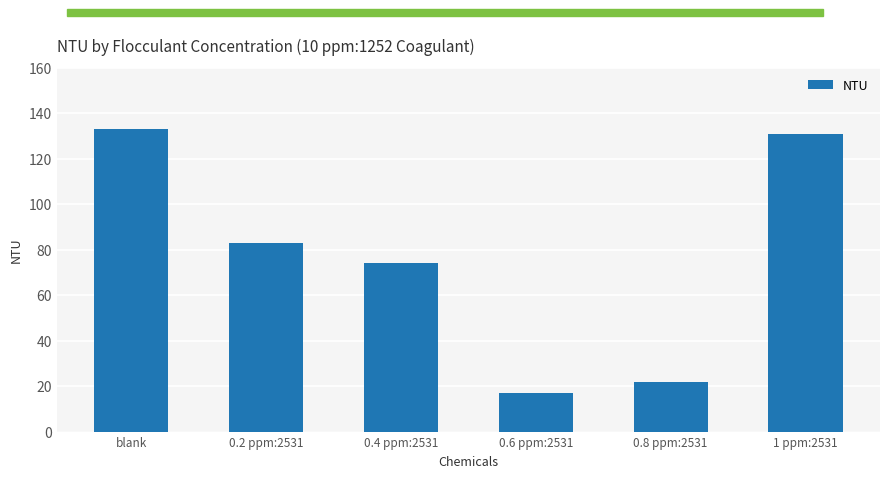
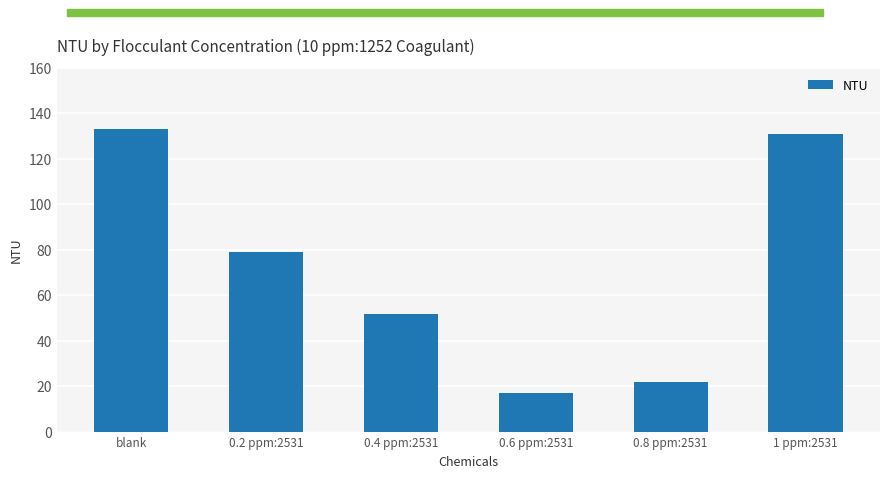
  {
    "blank": 133,
-   "0.2 ppm:2531": 83,
-   "0.4 ppm:2531": 74,
+   "0.2 ppm:2531": 79,
+   "0.4 ppm:2531": 52,
    "0.6 ppm:2531": 17,
    "0.8 ppm:2531": 22,
    "1 ppm:2531": 131
  }
